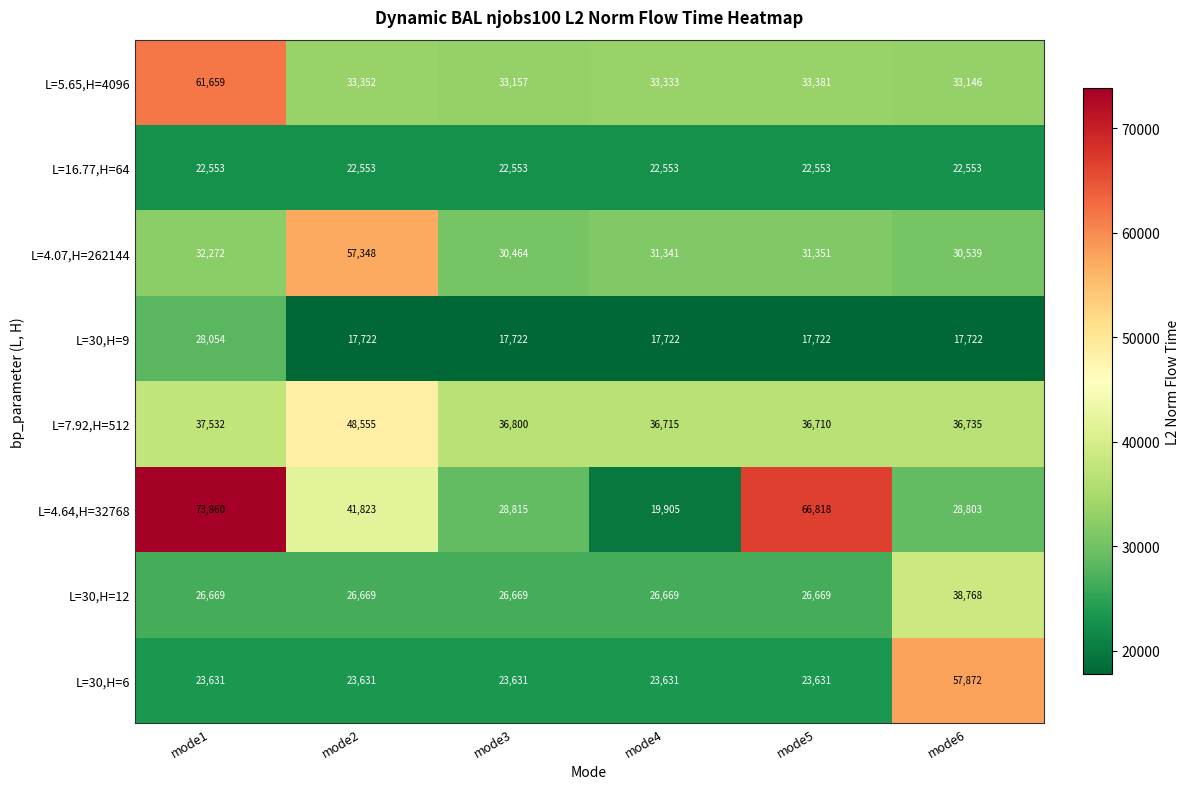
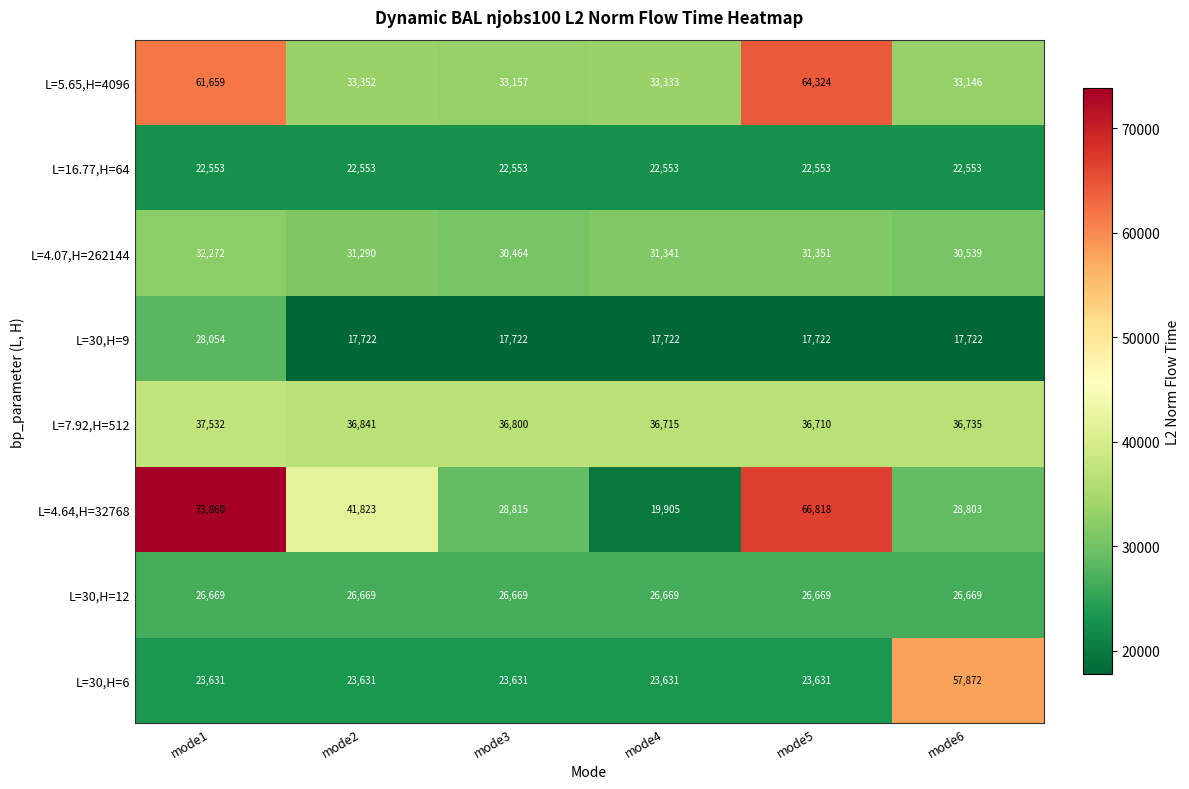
  {
    "L=5.65,H=4096": {
      "mode1": "61,659",
      "mode2": "33,352",
      "mode3": "33,157",
      "mode4": "33,333",
-     "mode5": "33,381",
+     "mode5": "64,324",
      "mode6": "33,146"
    },
    "L=16.77,H=64": {
      "mode1": "22,553",
      "mode2": "22,553",
      "mode3": "22,553",
      "mode4": "22,553",
      "mode5": "22,553",
      "mode6": "22,553"
    },
    "L=4.07,H=262144": {
      "mode1": "32,272",
-     "mode2": "57,348",
+     "mode2": "31,290",
      "mode3": "30,464",
      "mode4": "31,341",
      "mode5": "31,351",
      "mode6": "30,539"
    },
    "L=30,H=9": {
      "mode1": "28,054",
      "mode2": "17,722",
      "mode3": "17,722",
      "mode4": "17,722",
      "mode5": "17,722",
      "mode6": "17,722"
    },
    "L=7.92,H=512": {
      "mode1": "37,532",
-     "mode2": "48,555",
+     "mode2": "36,841",
      "mode3": "36,800",
      "mode4": "36,715",
      "mode5": "36,710",
      "mode6": "36,735"
    },
    "L=4.64,H=32768": {
      "mode1": "73,860",
      "mode2": "41,823",
      "mode3": "28,815",
      "mode4": "19,905",
      "mode5": "66,818",
      "mode6": "28,803"
    },
    "L=30,H=12": {
      "mode1": "26,669",
      "mode2": "26,669",
      "mode3": "26,669",
      "mode4": "26,669",
      "mode5": "26,669",
-     "mode6": "38,768"
+     "mode6": "26,669"
    },
    "L=30,H=6": {
      "mode1": "23,631",
      "mode2": "23,631",
      "mode3": "23,631",
      "mode4": "23,631",
      "mode5": "23,631",
      "mode6": "57,872"
    }
  }
